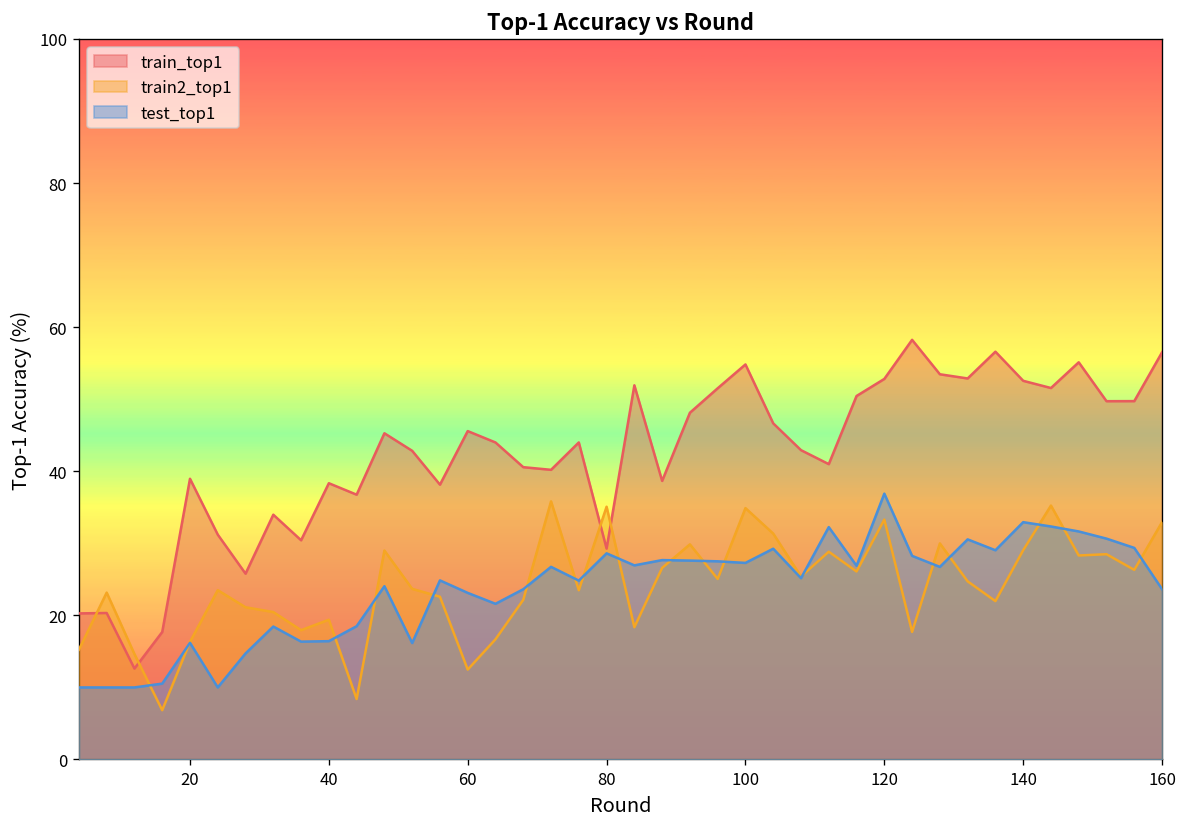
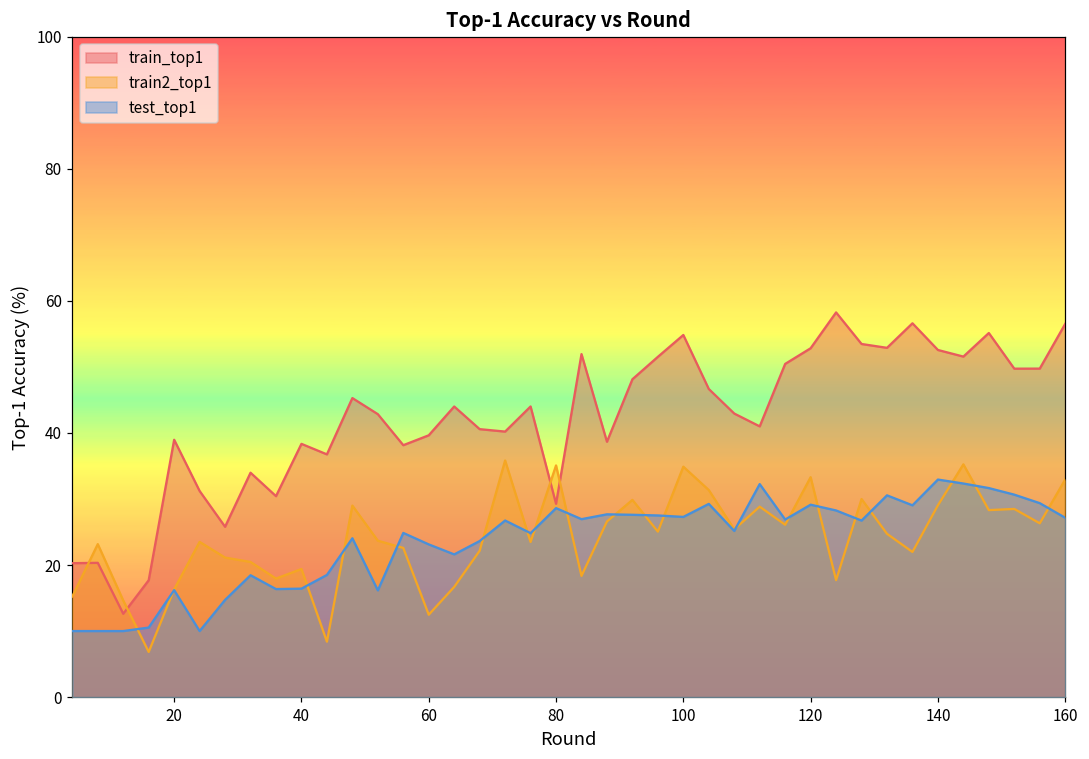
  {
    "train_top1": {
      "20": 39,
      "40": 38,
-     "60": 46,
+     "60": 40,
      "80": 29,
      "100": 55,
      "120": 53,
      "140": 53,
      "160": 57
    },
    "train2_top1": {
      "40": 19,
      "60": 12,
      "80": 35,
      "100": 35,
      "120": 33,
      "140": 29,
      "160": 33
    },
    "test_top1": {
      "40": 16,
      "60": 23,
      "80": 29,
      "100": 27,
-     "120": 37,
+     "120": 29,
      "140": 33,
-     "160": 24
+     "160": 27
    }
  }
